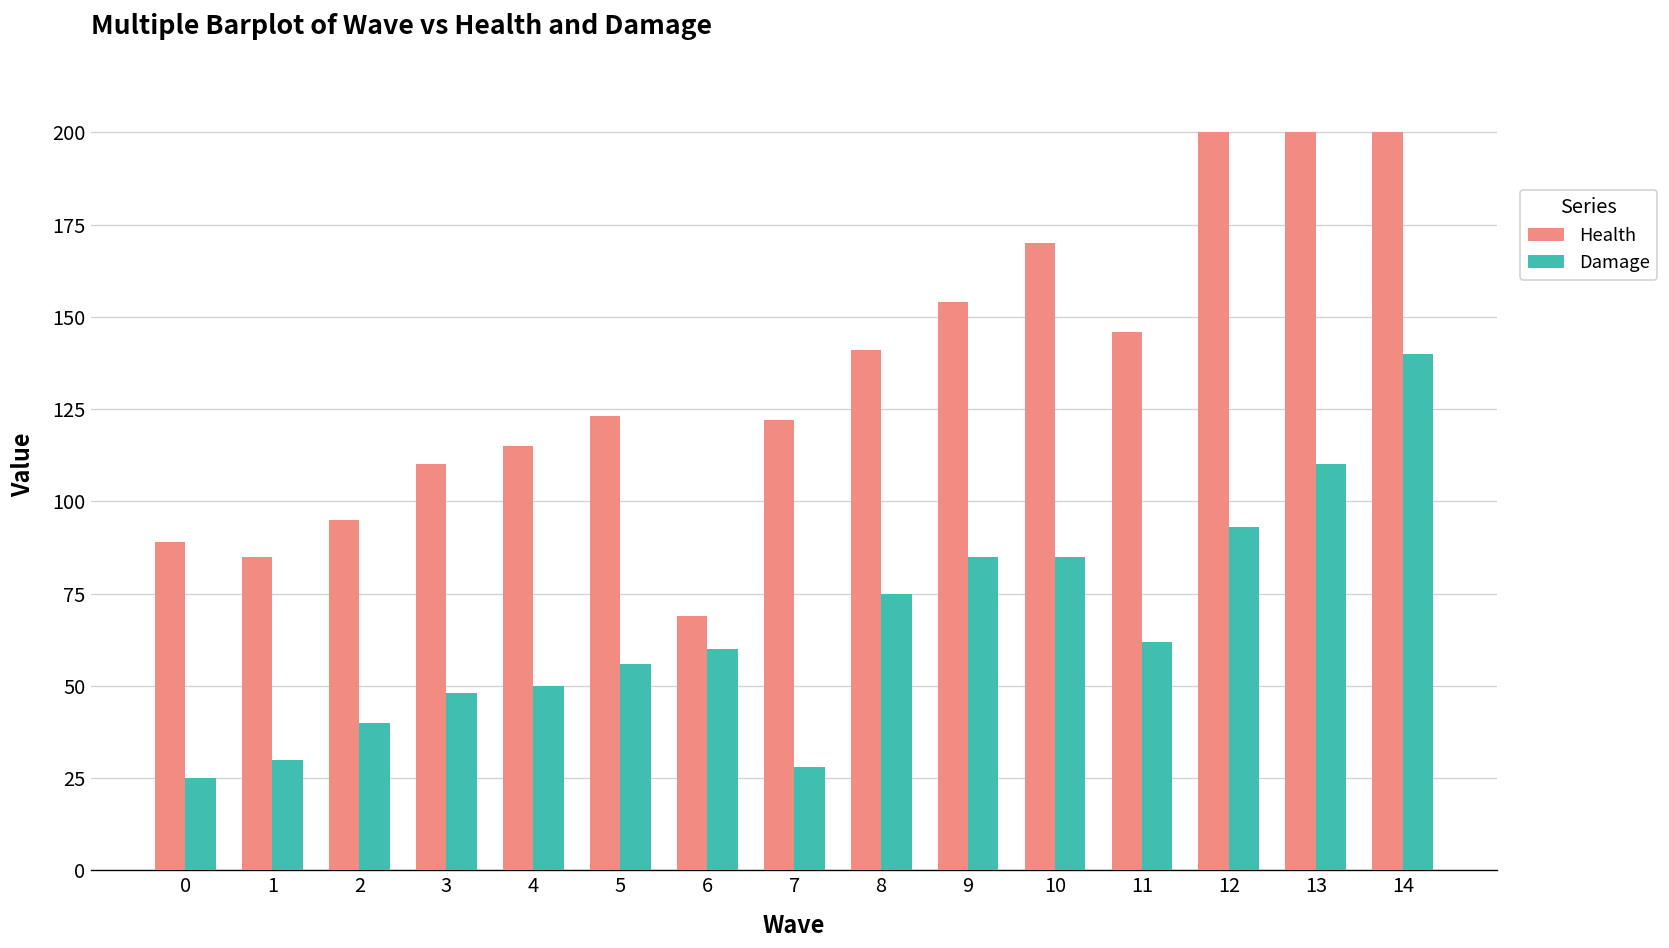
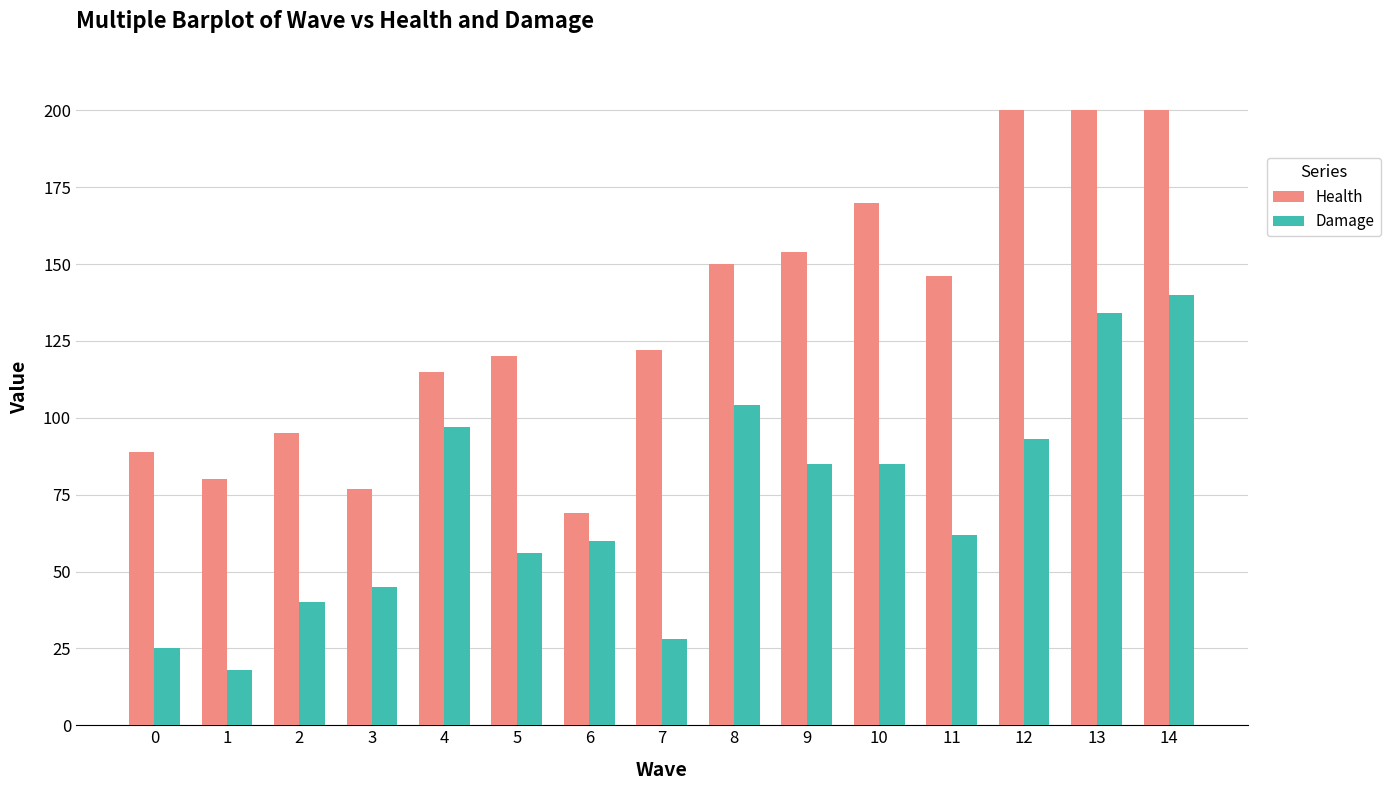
  {
    "Health": {
      "0": 89,
-     "1": 85,
+     "1": 80,
      "2": 95,
-     "3": 110,
+     "3": 77,
      "4": 115,
-     "5": 123,
+     "5": 120,
      "6": 69,
      "7": 122,
-     "8": 141,
+     "8": 150,
      "9": 154,
      "10": 170,
      "11": 146,
      "12": 200,
      "13": 200,
      "14": 200
    },
    "Damage": {
      "0": 25,
-     "1": 30,
+     "1": 18,
      "2": 40,
-     "3": 48,
-     "4": 50,
+     "3": 45,
+     "4": 97,
      "5": 56,
      "6": 60,
      "7": 28,
-     "8": 75,
+     "8": 104,
      "9": 85,
      "10": 85,
      "11": 62,
      "12": 93,
-     "13": 110,
+     "13": 134,
      "14": 140
    }
  }
